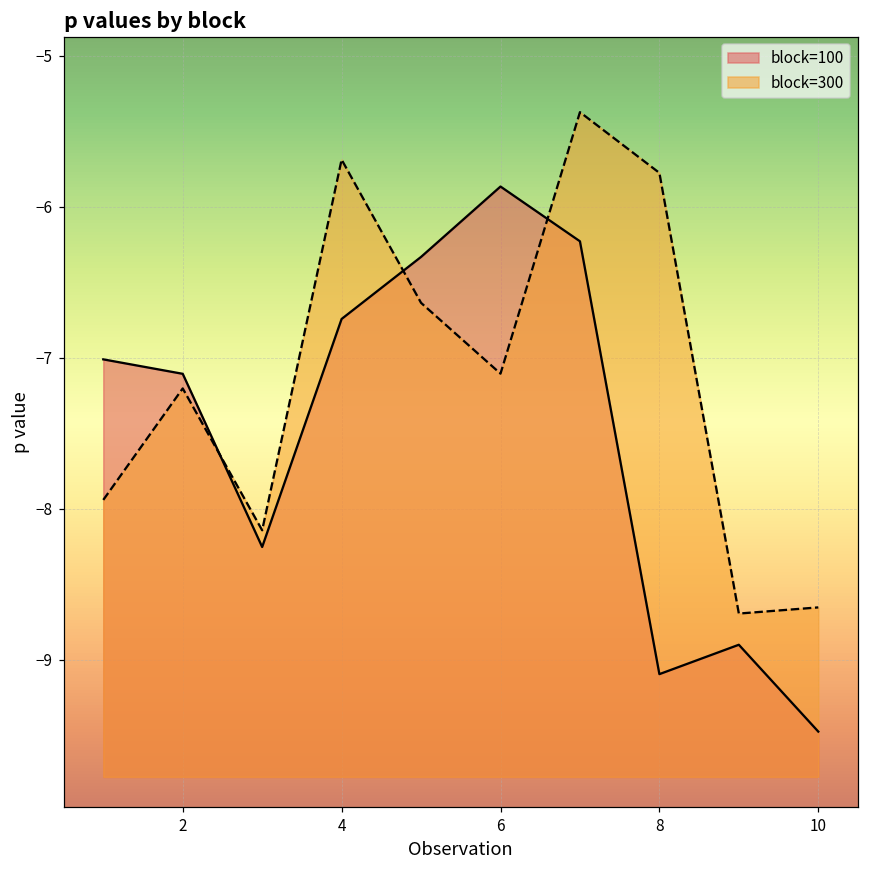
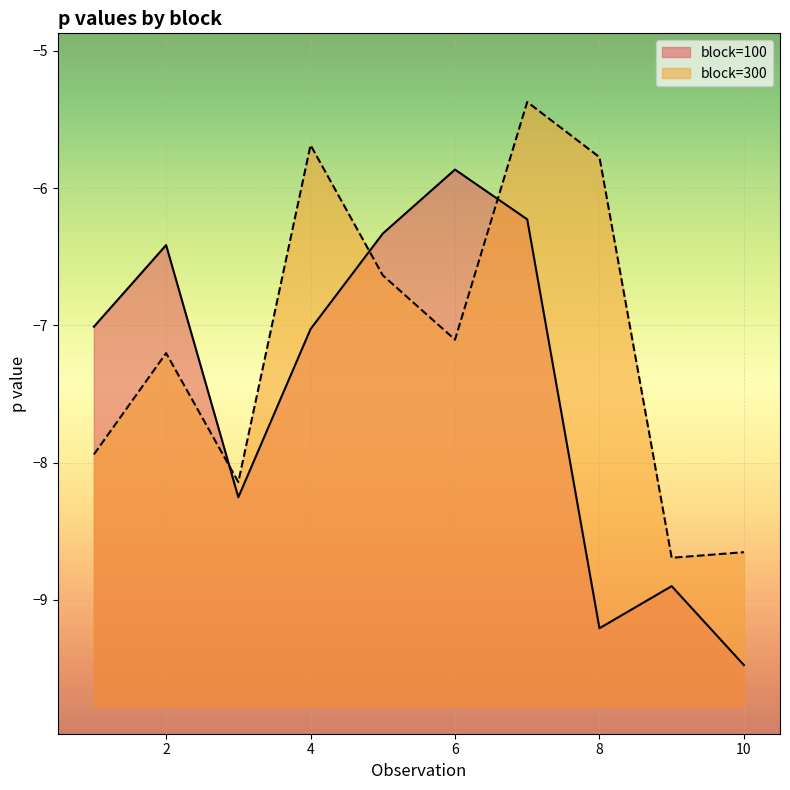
  {
    "block=100": {
-     "2": -7.10,
-     "4": -6.74,
+     "2": -6.41,
+     "4": -7.03,
      "6": -5.86,
-     "8": -9.09,
+     "8": -9.21,
      "10": -9.47
    },
    "block=300": {
      "2": -7.20,
      "4": -5.69,
      "6": -7.10,
      "8": -5.77,
      "10": -8.65
    }
  }
